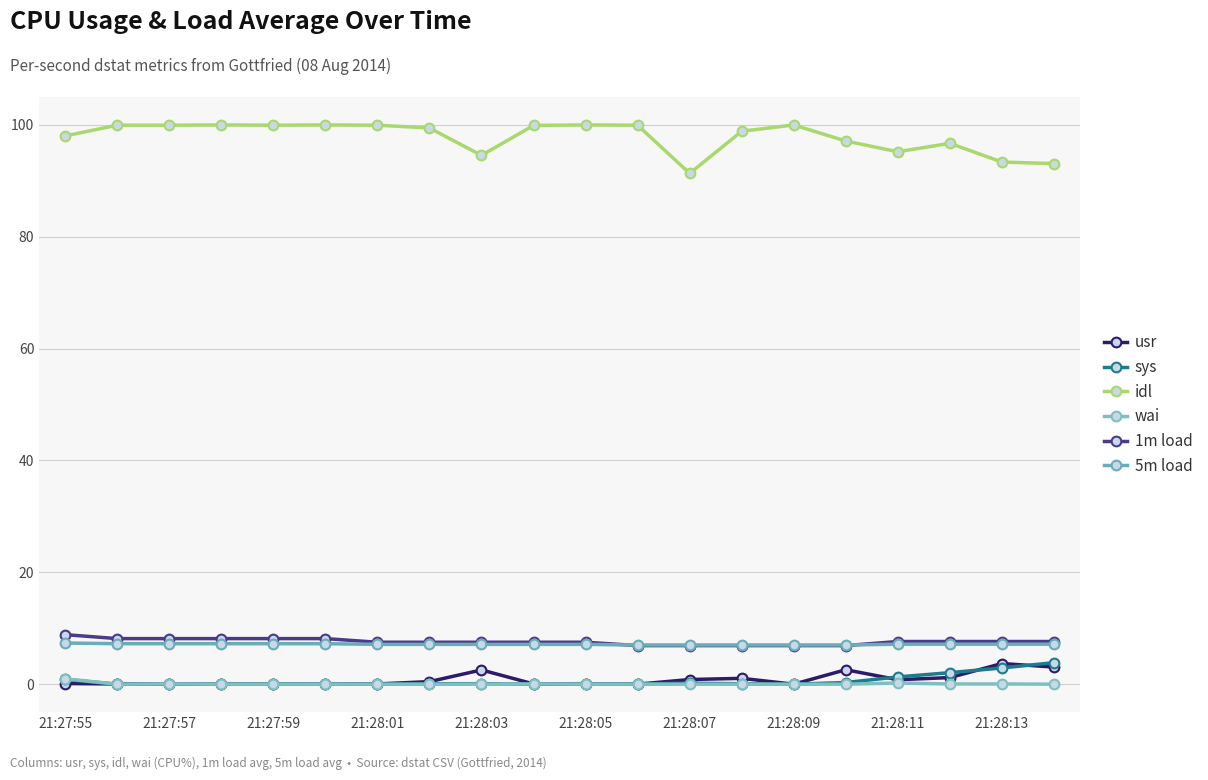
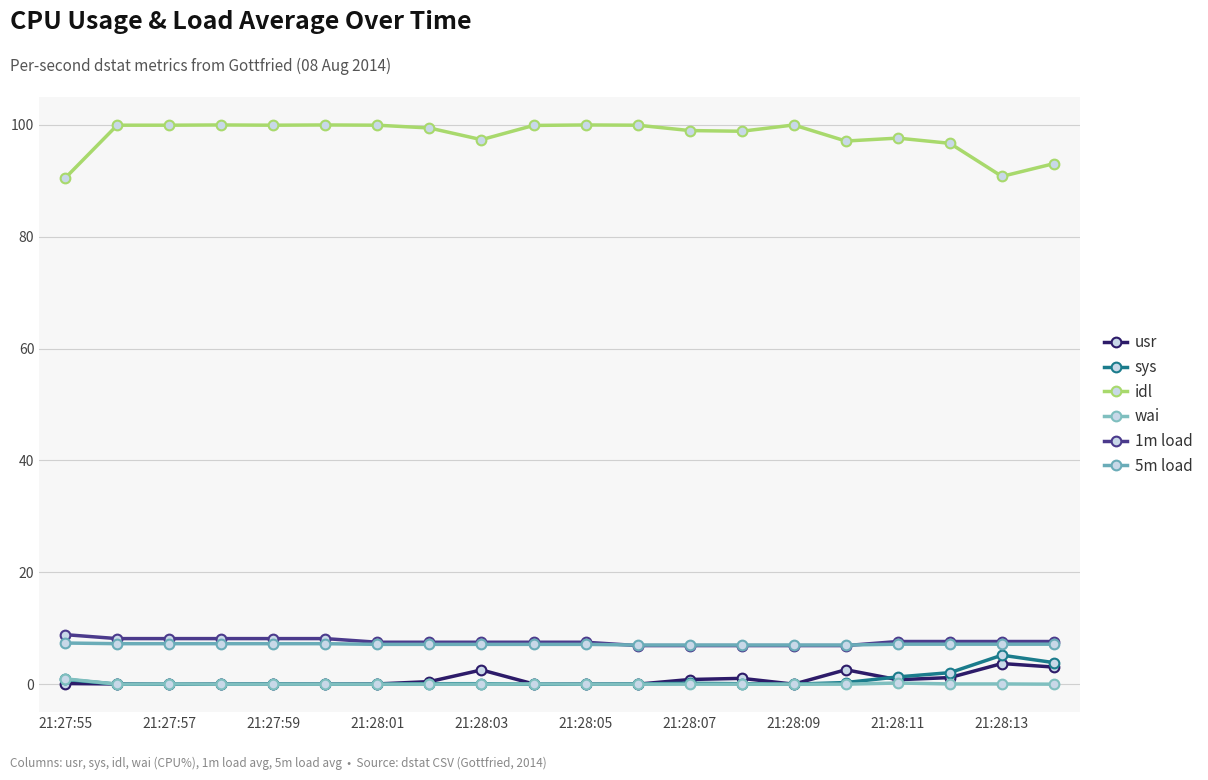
  {
    "sys": {
      "21:28:11": 1,
-     "21:28:13": 3
+     "21:28:13": 5
    },
    "idl": {
-     "21:27:55": 98,
+     "21:27:55": 90,
      "21:27:57": 100,
      "21:27:59": 100,
      "21:28:01": 100,
-     "21:28:03": 95,
+     "21:28:03": 97,
      "21:28:05": 100,
-     "21:28:07": 91,
+     "21:28:07": 99,
      "21:28:09": 100,
-     "21:28:11": 95,
-     "21:28:13": 93
+     "21:28:11": 98,
+     "21:28:13": 91
    }
  }
